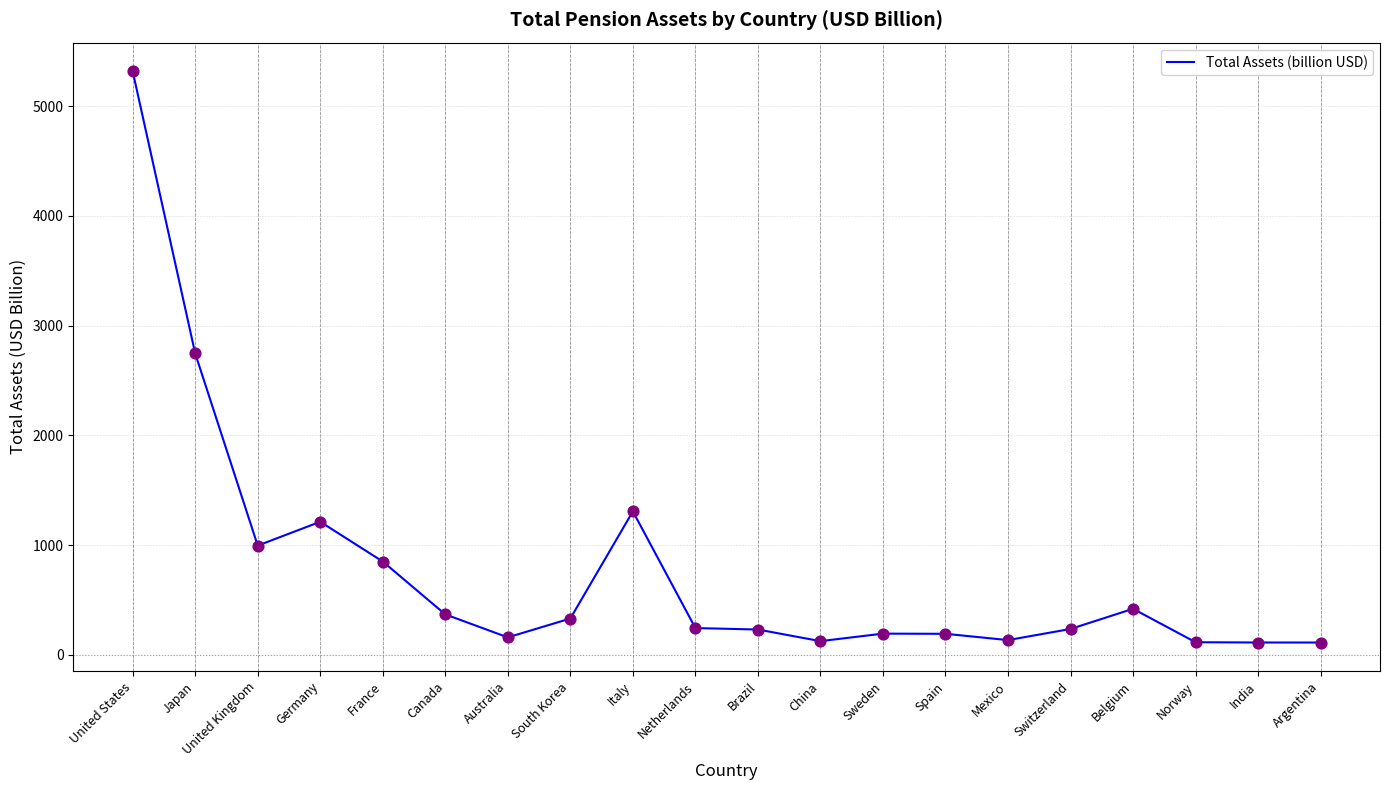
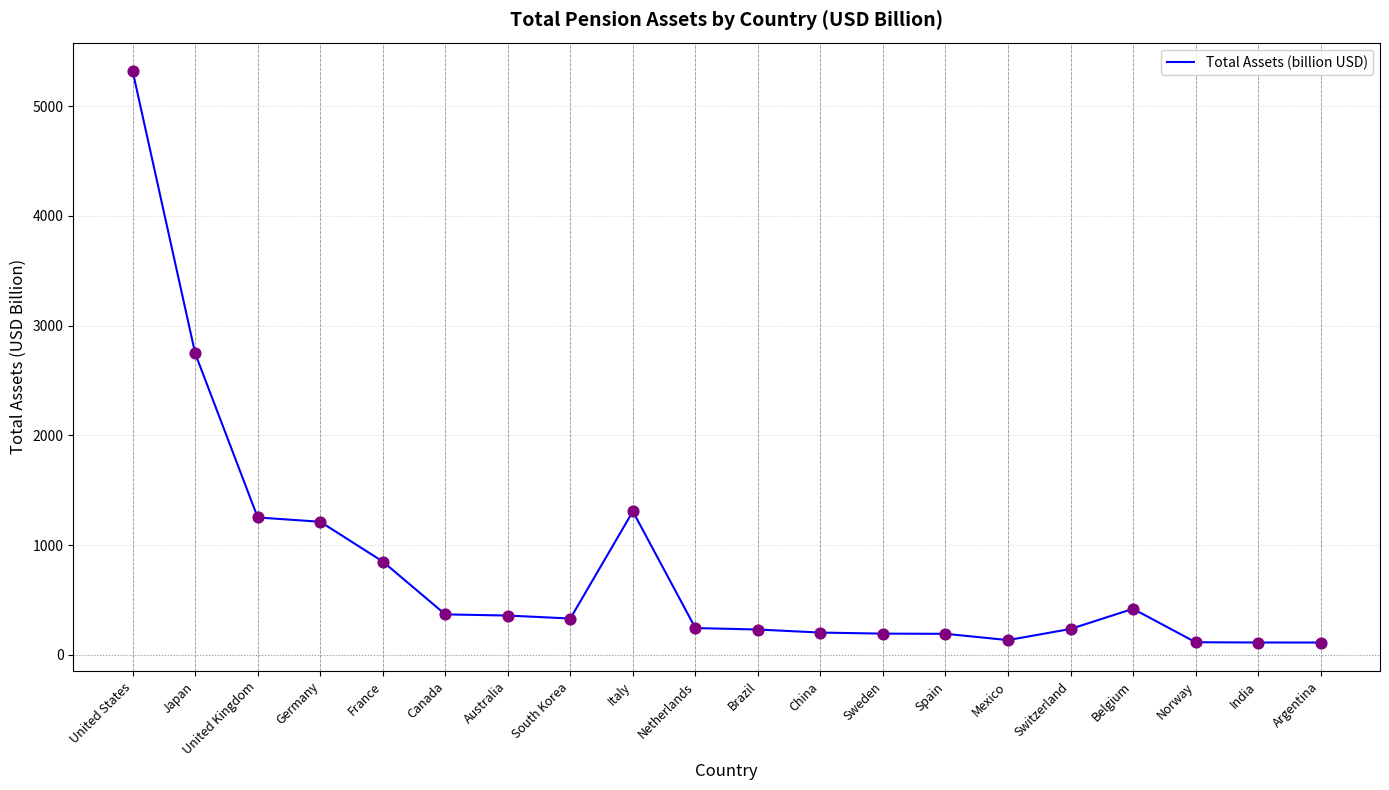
  {
    "United States": 5320,
    "Japan": 2750,
-   "United Kingdom": 990,
+   "United Kingdom": 1250,
    "Germany": 1210,
    "France": 850,
    "Canada": 370,
-   "Australia": 160,
+   "Australia": 360,
    "South Korea": 330,
    "Italy": 1310,
    "Netherlands": 240,
    "Brazil": 230,
-   "China": 120,
+   "China": 200,
    "Sweden": 190,
    "Spain": 190,
    "Mexico": 130,
    "Switzerland": 230,
    "Belgium": 420,
    "Norway": 110,
    "India": 110,
    "Argentina": 110
  }
